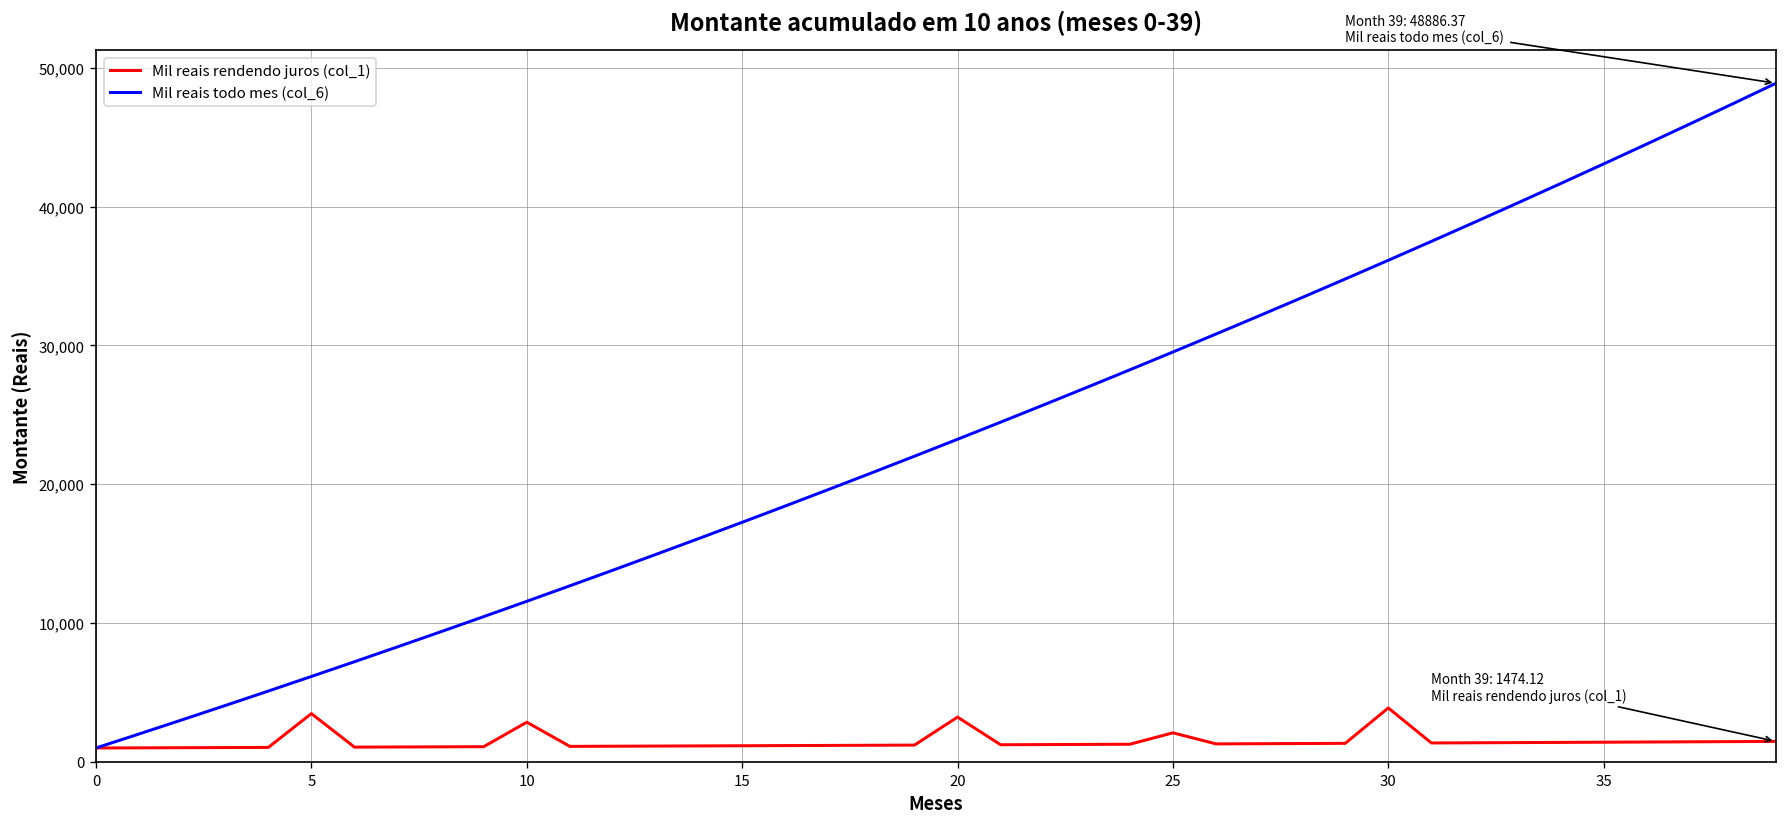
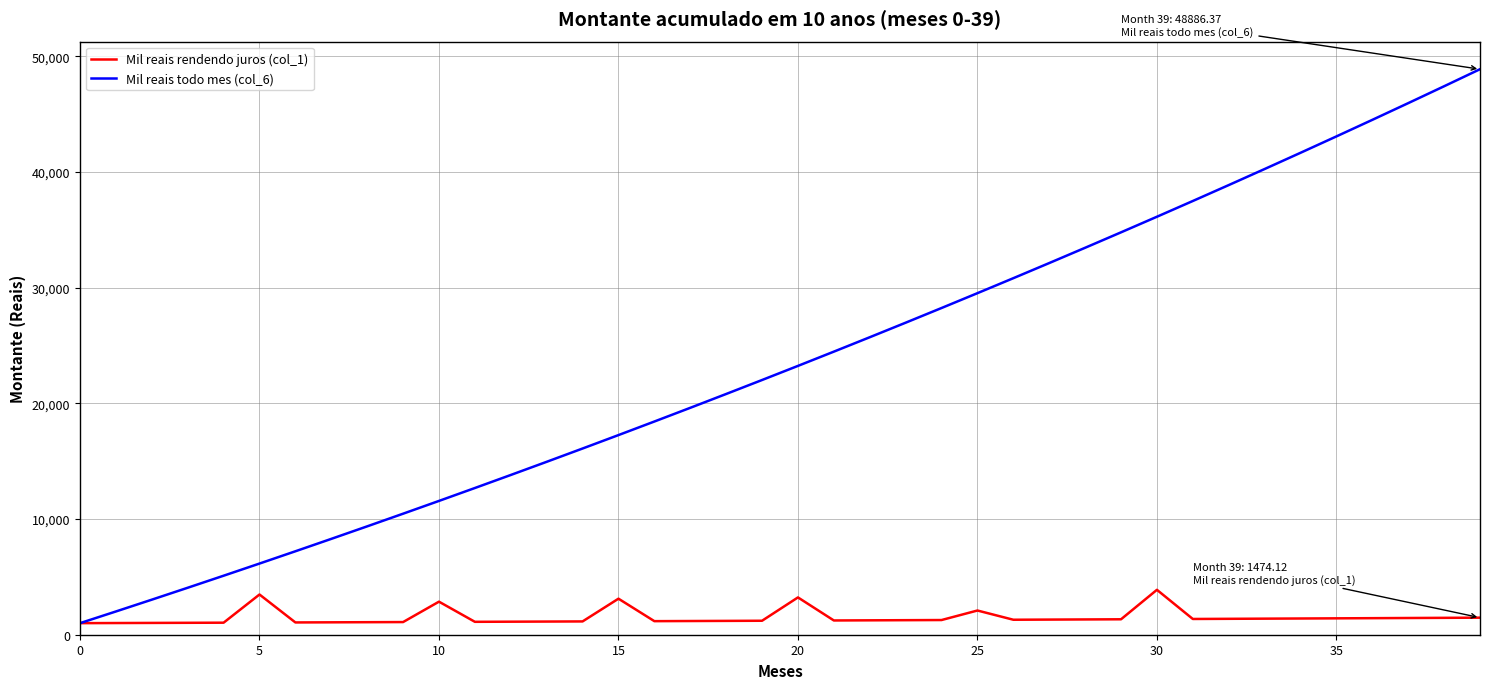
  {
    "Mil reais rendendo juros (col_1)": {
      "5": "3,500",
      "10": "2,900",
-     "15": "1,200",
+     "15": "3,100",
      "20": "3,200",
      "25": "2,100",
      "30": "3,900"
    },
    "Mil reais todo mes (col_6)": {
      "5": "6,200",
      "10": "11,600",
      "15": "17,300",
      "20": "23,200",
      "25": "29,500",
      "30": "36,100",
      "35": "43,100"
    }
  }
